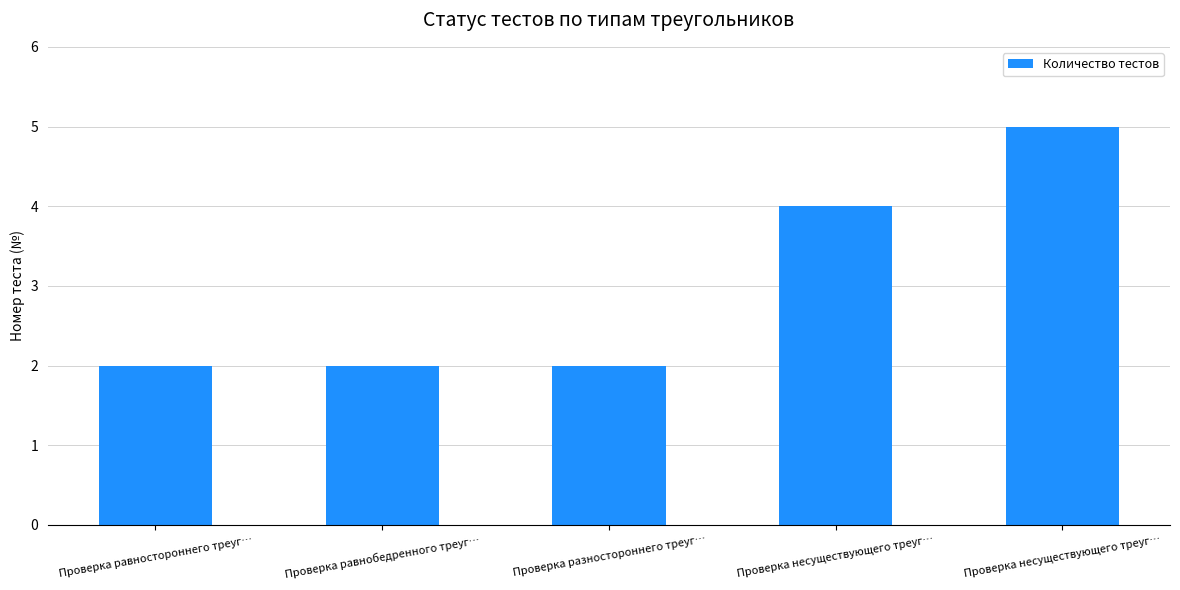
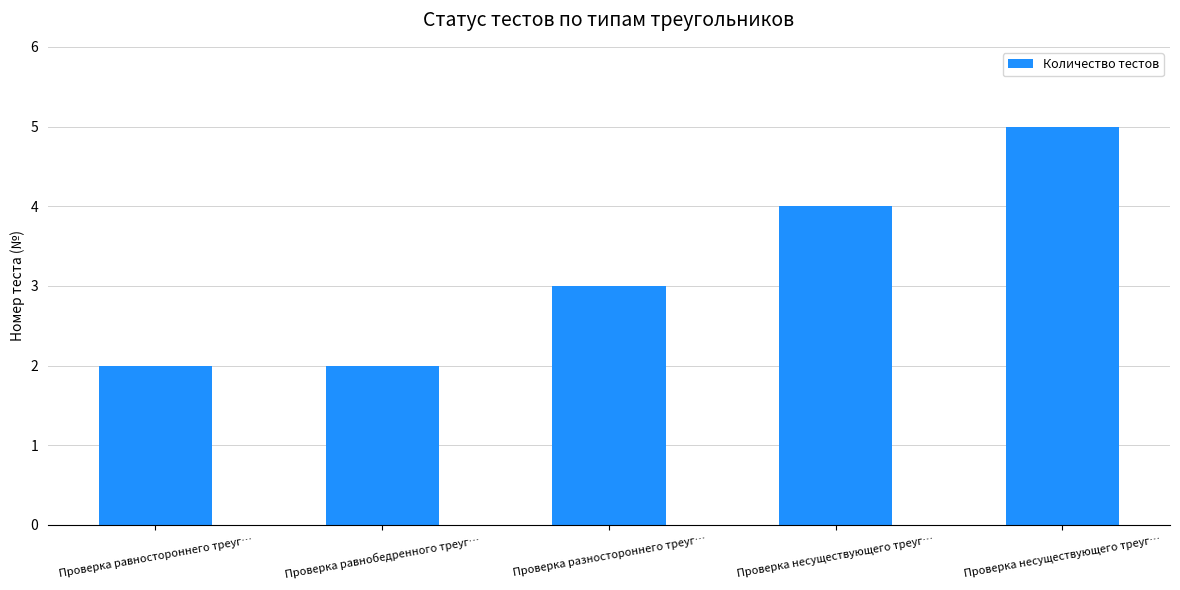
  {
    "Проверка равностороннего треуг…": 2,
    "Проверка равнобедренного треуг…": 2,
-   "Проверка разностороннего треуг…": 2
+   "Проверка разностороннего треуг…": 3
  }
